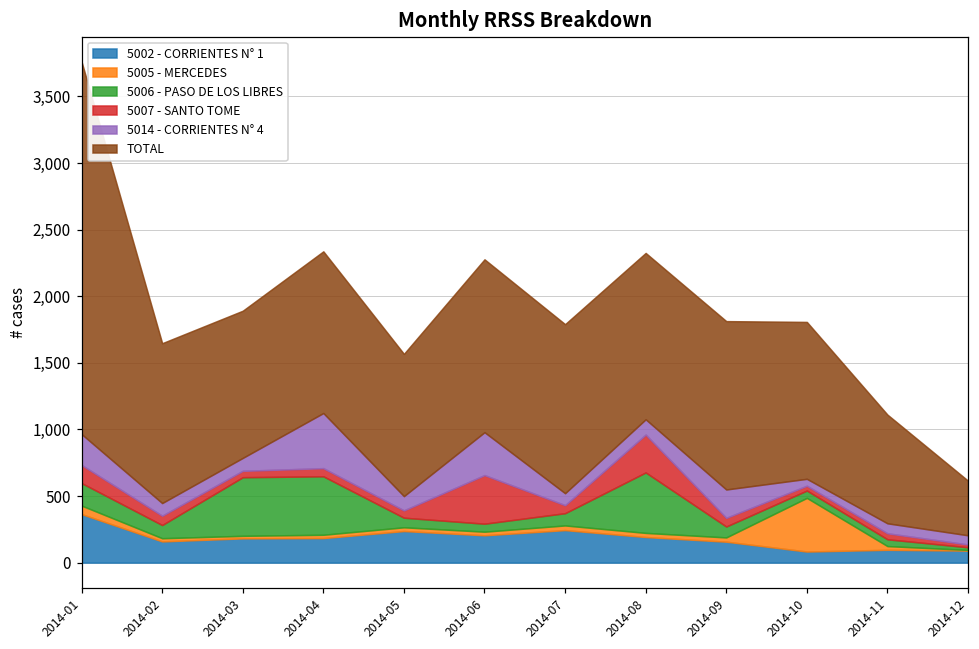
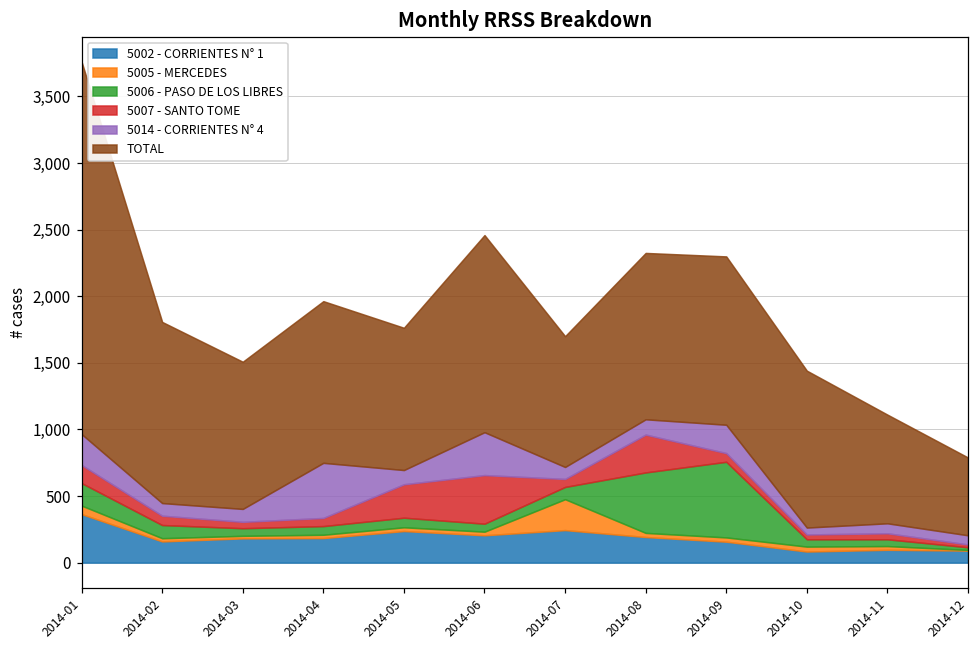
  {
    "5002 - CORRIENTES N° 1": {
      "2014-01": "360",
      "2014-02": "160",
      "2014-04": "180",
      "2014-05": "240",
      "2014-06": "210",
      "2014-07": "240",
      "2014-08": "190",
      "2014-09": "160",
      "2014-10": "80",
      "2014-11": "100"
    },
    "5005 - MERCEDES": {
      "2014-01": "60",
      "2014-02": "20",
      "2014-04": "30",
      "2014-05": "30",
      "2014-06": "30",
-     "2014-07": "40",
+     "2014-07": "230",
      "2014-08": "30",
      "2014-09": "30",
-     "2014-10": "400",
+     "2014-10": "40",
      "2014-11": "30"
    },
    "5006 - PASO DE LOS LIBRES": {
      "2014-01": "170",
      "2014-02": "100",
-     "2014-03": "440",
-     "2014-04": "440",
+     "2014-03": "60",
+     "2014-04": "70",
      "2014-05": "70",
      "2014-06": "60",
      "2014-07": "90",
      "2014-08": "450",
-     "2014-09": "80",
+     "2014-09": "570",
      "2014-10": "60",
      "2014-11": "50"
    },
    "5007 - SANTO TOME": {
      "2014-01": "140",
      "2014-02": "70",
      "2014-03": "50",
      "2014-04": "60",
-     "2014-05": "60",
+     "2014-05": "250",
      "2014-06": "370",
      "2014-07": "60",
      "2014-08": "280",
      "2014-09": "70",
      "2014-10": "40",
      "2014-11": "50"
    },
    "5014 - CORRIENTES N° 4": {
      "2014-01": "230",
      "2014-02": "100",
      "2014-03": "100",
      "2014-04": "410",
      "2014-05": "110",
      "2014-06": "320",
      "2014-07": "90",
      "2014-08": "120",
      "2014-09": "210",
      "2014-10": "50",
      "2014-11": "80",
      "2014-12": "70"
    },
    "TOTAL": {
      "2014-01": "2,800",
-     "2014-02": "1,200",
+     "2014-02": "1,360",
      "2014-03": "1,110",
      "2014-04": "1,210",
      "2014-05": "1,070",
-     "2014-06": "1,300",
-     "2014-07": "1,270",
+     "2014-06": "1,480",
+     "2014-07": "980",
      "2014-08": "1,250",
      "2014-09": "1,260",
      "2014-10": "1,180",
      "2014-11": "820",
-     "2014-12": "410"
+     "2014-12": "580"
    }
  }
